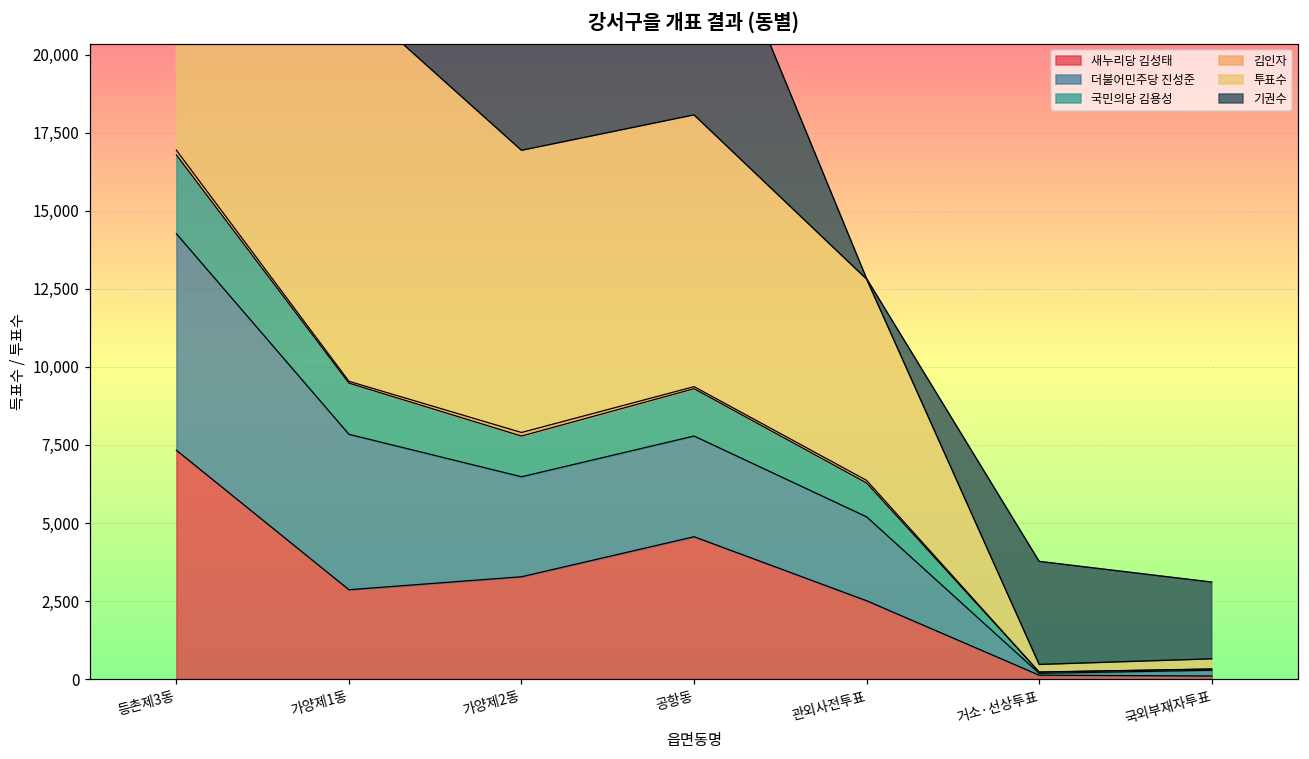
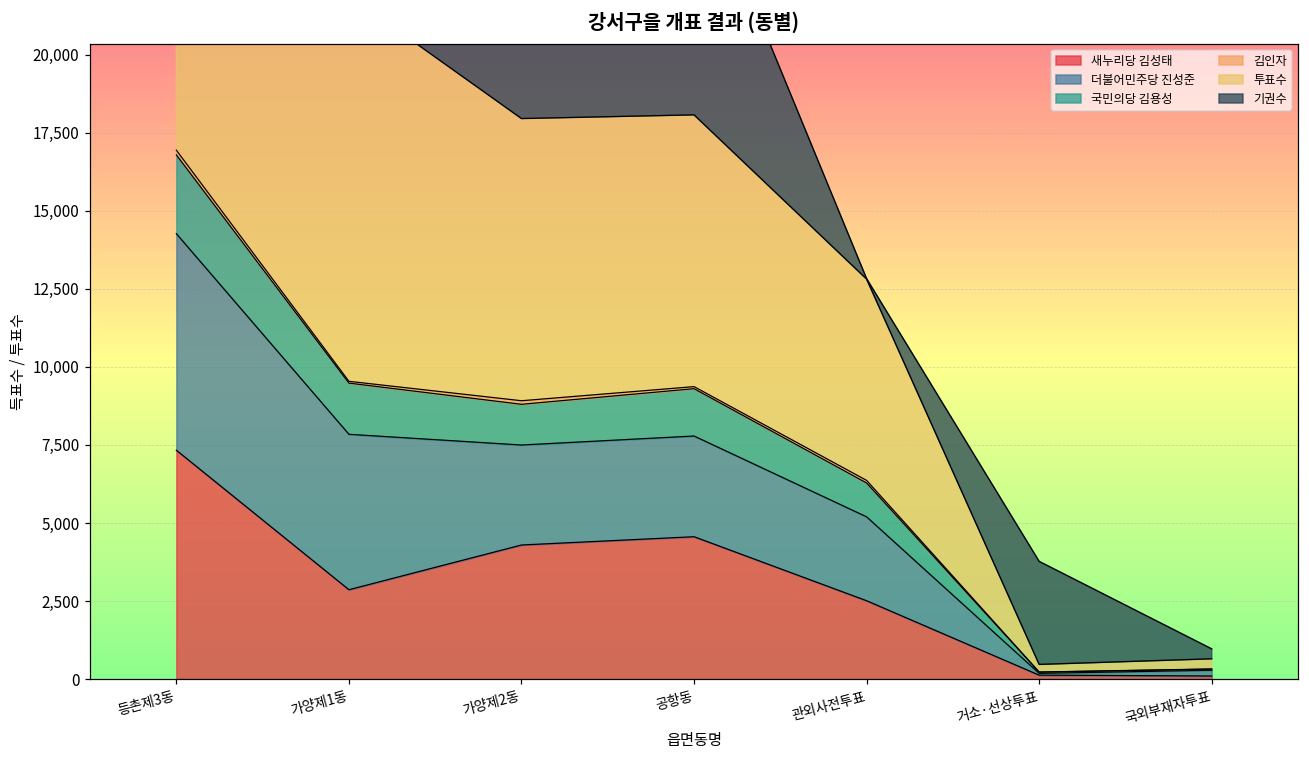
  {
    "새누리당 김성태": {
      "등촌제3동": "7,300",
      "가양제1동": "2,900",
-     "가양제2동": "3,300",
+     "가양제2동": "4,300",
      "공항동": "4,600",
      "관외사전투표": "2,500",
      "국외부재자투표": "100"
    },
    "기권수": {
      "거소·선상투표": "3,300",
-     "국외부재자투표": "2,500"
+     "국외부재자투표": "300"
    }
  }
